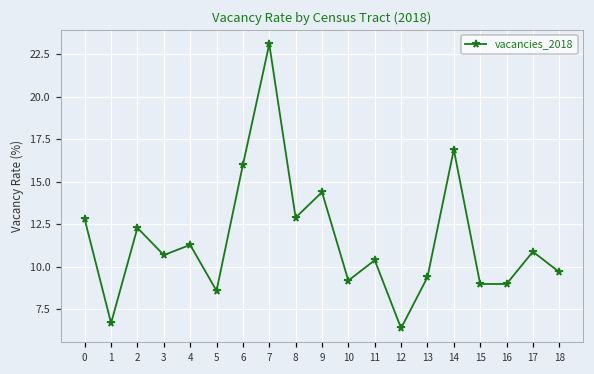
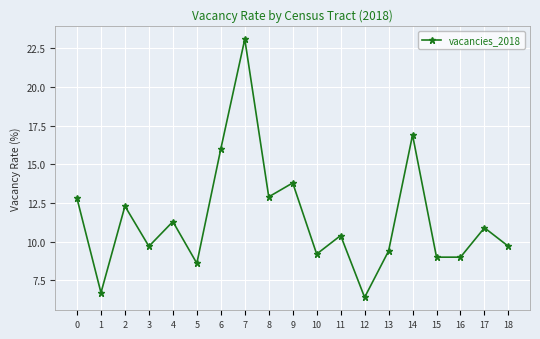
  {
    "0": 12.8,
    "1": 6.7,
    "2": 12.3,
-   "3": 10.7,
+   "3": 9.7,
    "4": 11.3,
    "5": 8.6,
    "6": 16.0,
    "7": 23.1,
    "8": 12.9,
-   "9": 14.4,
+   "9": 13.8,
    "10": 9.2,
    "11": 10.4,
    "12": 6.4,
    "13": 9.4,
    "14": 16.9,
    "15": 9.0,
    "16": 9.0,
    "17": 10.9,
    "18": 9.7
  }
